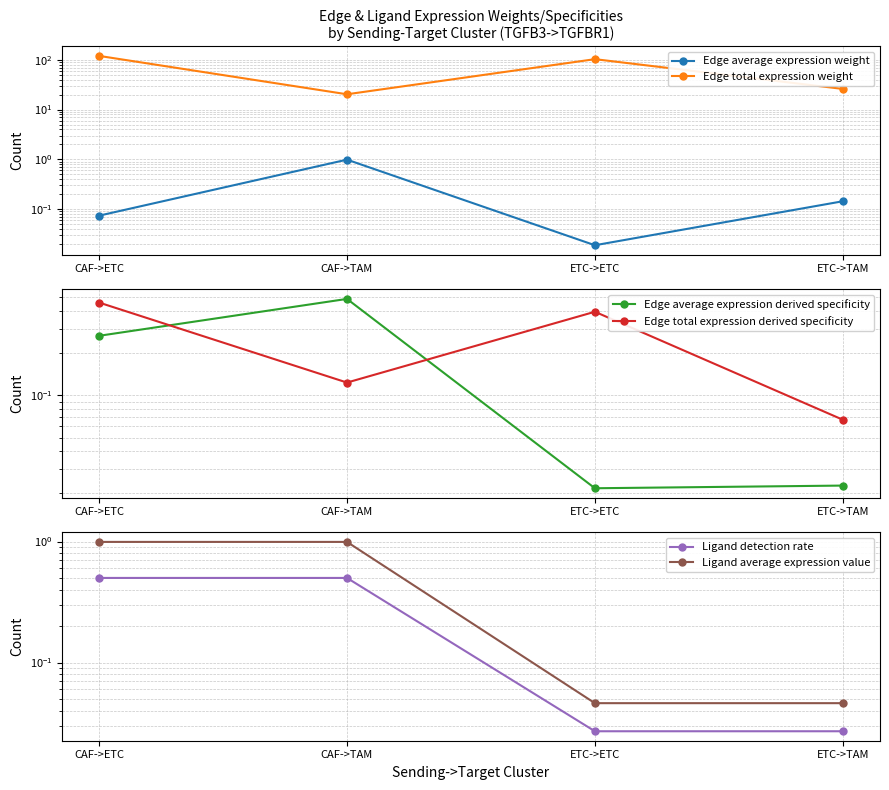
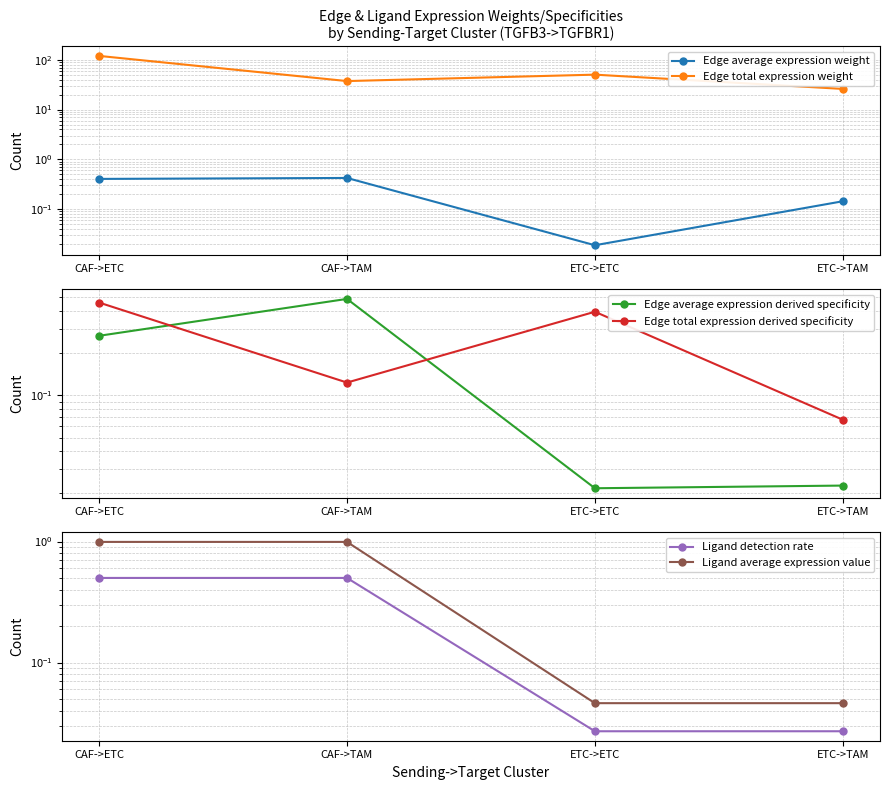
  {
    "Edge & Ligand Expression Weights/Specificities by Sending-Target Cluster (TGFB3->TGFBR1)": {
      "Edge average expression weight": {
-       "CAF->ETC": 0.07,
-       "CAF->TAM": 1.0,
+       "CAF->ETC": 0.4,
+       "CAF->TAM": 0.4,
        "ETC->ETC": 0.02,
        "ETC->TAM": 0.14
      },
      "Edge total expression weight": {
        "CAF->ETC": 120,
-       "CAF->TAM": 20,
-       "ETC->ETC": 100,
+       "CAF->TAM": 40,
+       "ETC->ETC": 50,
        "ETC->TAM": 30
      }
    }
  }
